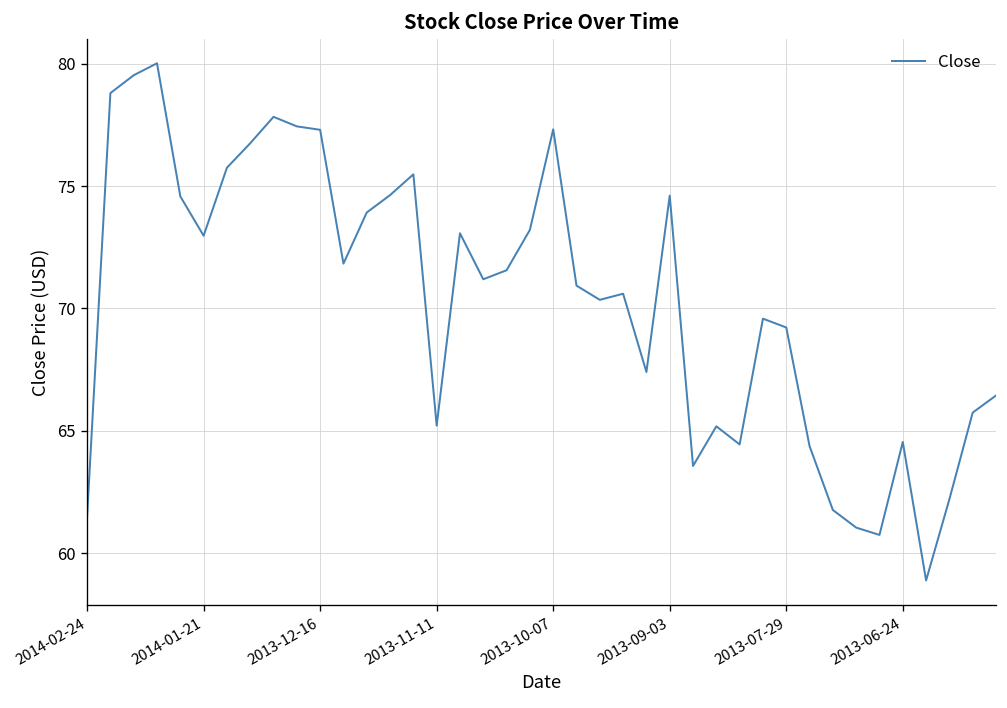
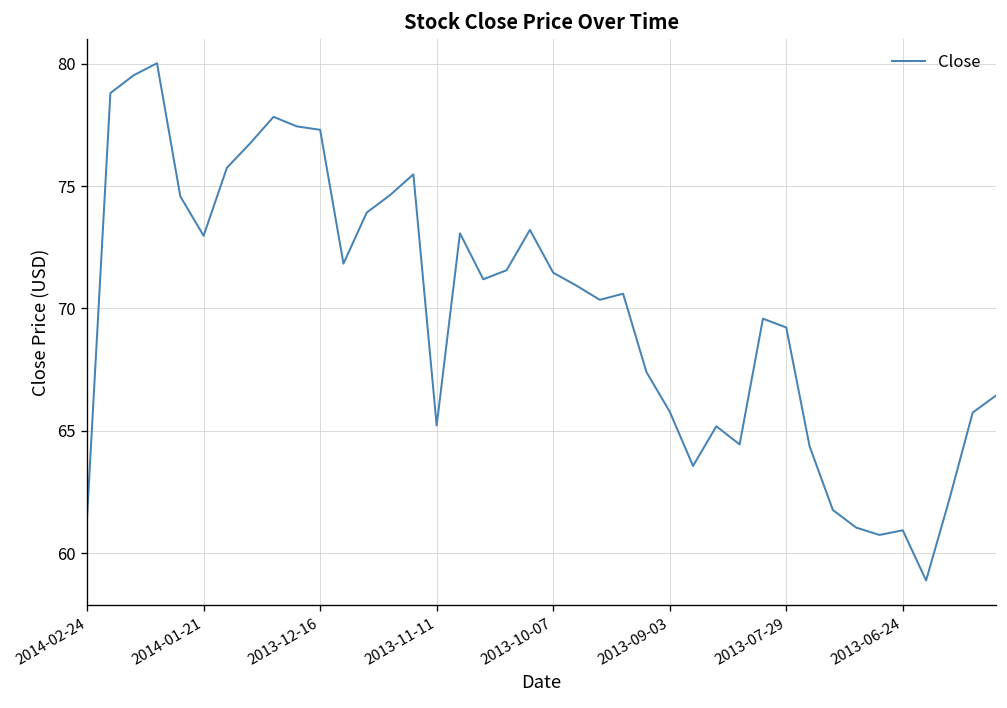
  {
    "2014-02-24": 61.5,
    "2014-01-21": 73.0,
    "2013-12-16": 77.3,
    "2013-11-11": 65.2,
-   "2013-10-07": 77.3,
-   "2013-09-03": 74.6,
+   "2013-10-07": 71.5,
+   "2013-09-03": 65.8,
    "2013-07-29": 69.2,
-   "2013-06-24": 64.5
+   "2013-06-24": 60.9
  }
